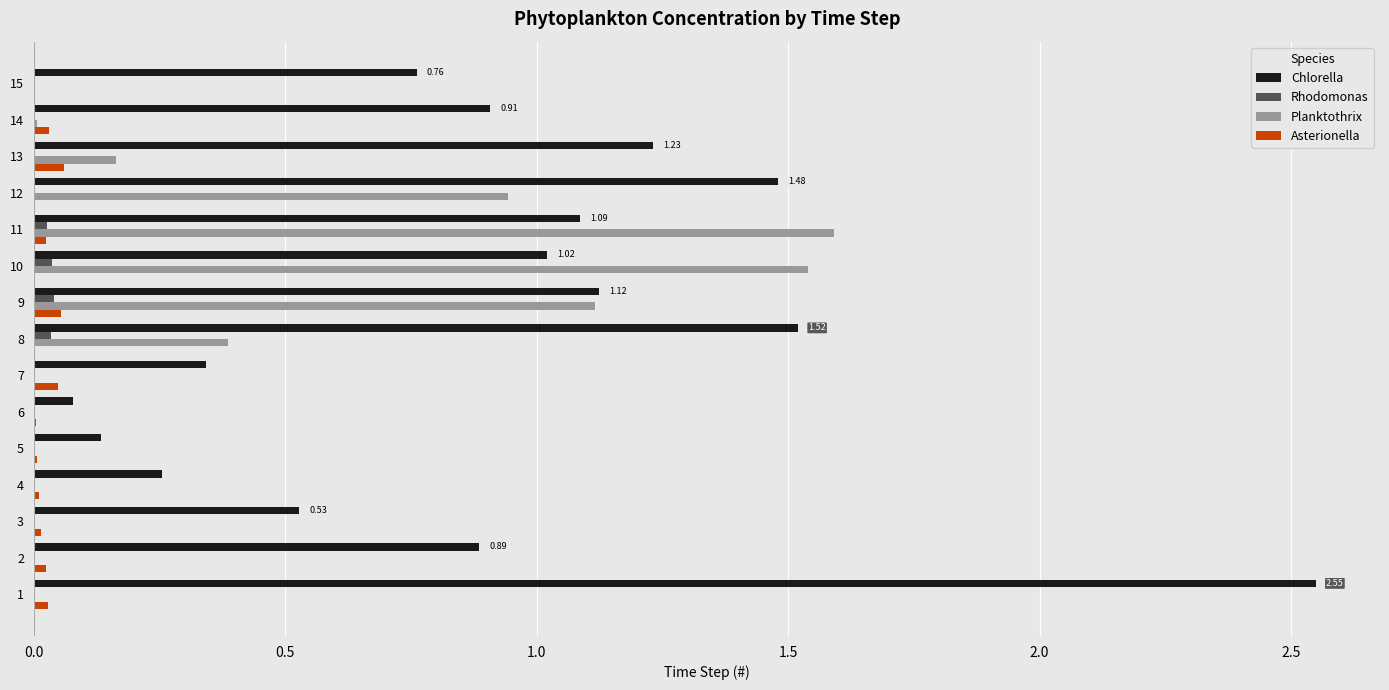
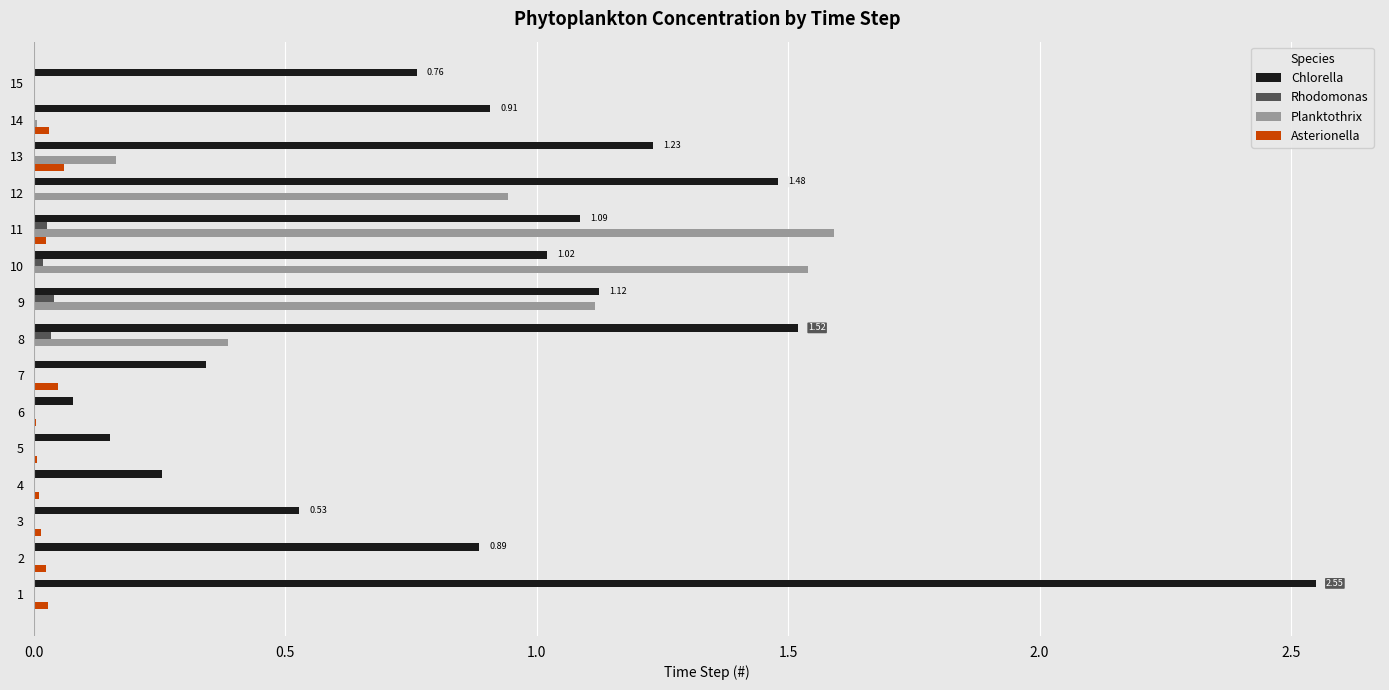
  {
    "Chlorella": {
      "7": 0.34,
      "6": 0.08,
-     "5": 0.13,
+     "5": 0.15,
      "4": 0.26
    },
    "Rhodomonas": {
      "11": 0.03,
-     "10": 0.04,
+     "10": 0.02,
      "9": 0.04,
      "8": 0.03
    },
    "Planktothrix": {
      "14": 0.01,
      "13": 0.16,
      "12": 0.94,
      "11": 1.59,
      "10": 1.54,
      "8": 0.39
    },
    "Asterionella": {
      "14": 0.03,
      "13": 0.06,
      "11": 0.02,
-     "9": 0.05,
+     "9": 0.00,
      "7": 0.05,
      "5": 0.01,
      "4": 0.01,
      "3": 0.02,
      "2": 0.02,
      "1": 0.03
    }
  }
